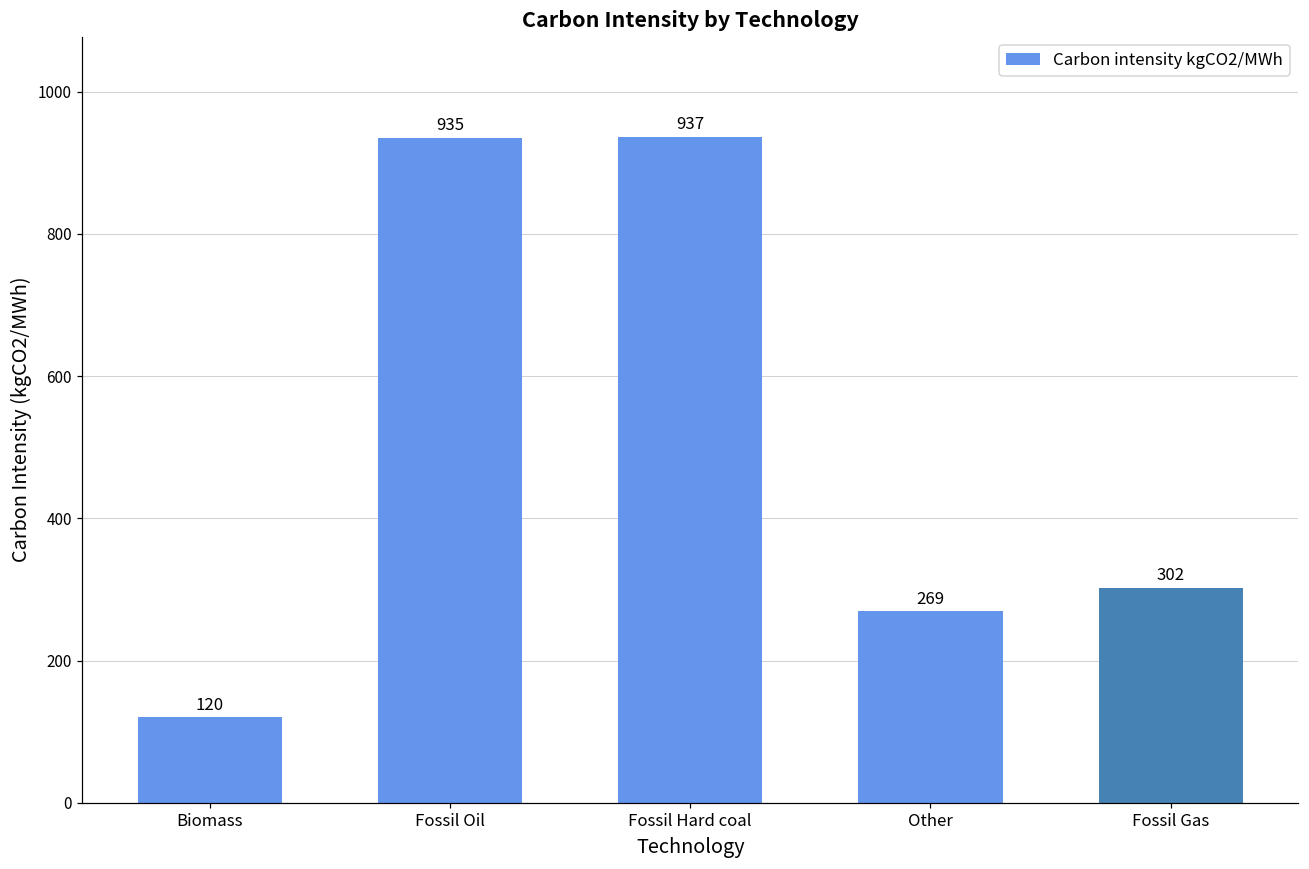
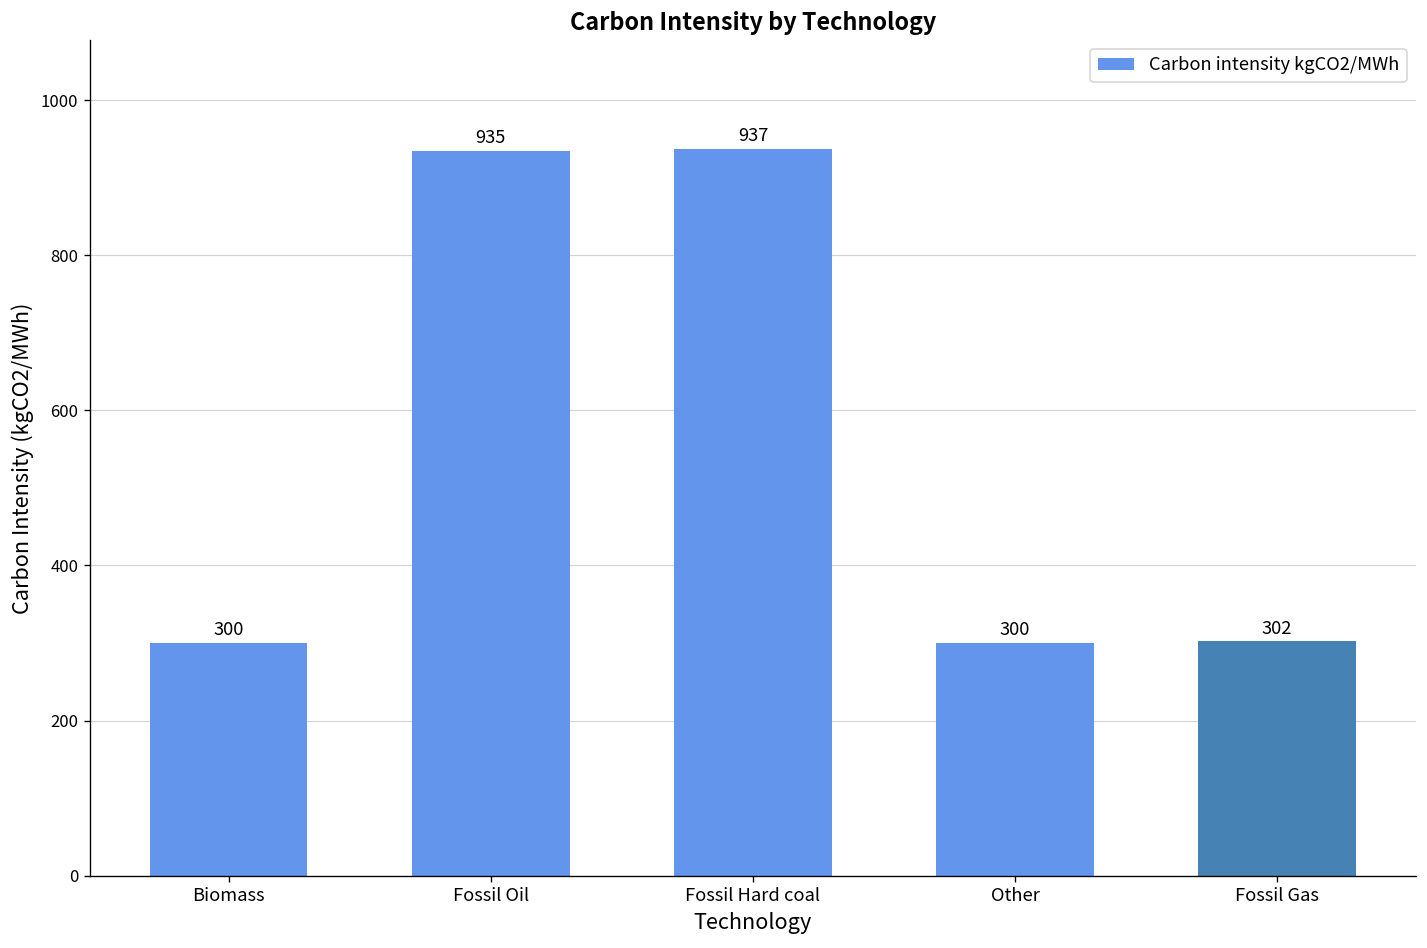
  {
-   "Biomass": 120,
+   "Biomass": 300,
    "Fossil Oil": 935,
    "Fossil Hard coal": 937,
-   "Other": 269,
+   "Other": 300,
    "Fossil Gas": 302
  }
